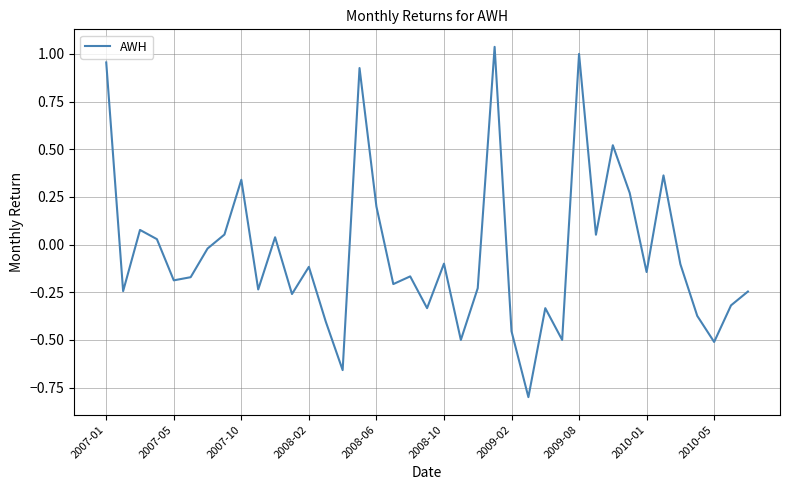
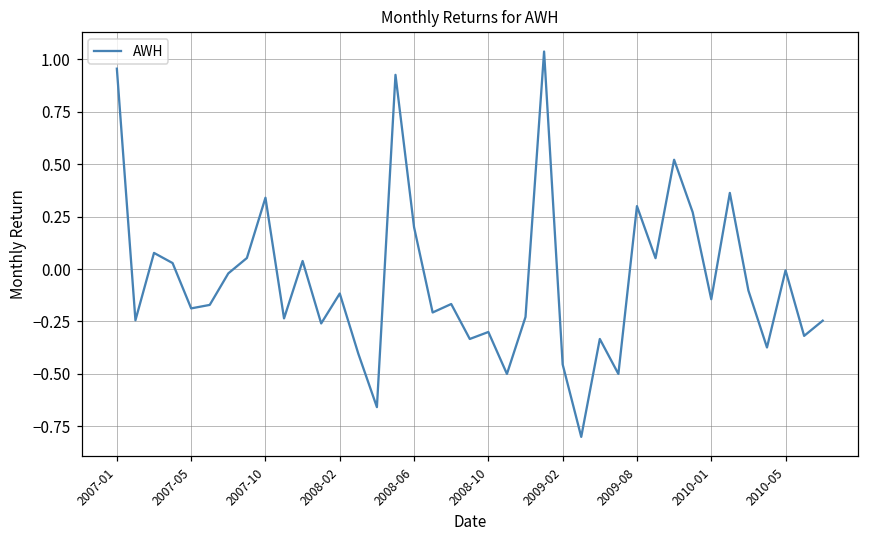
  {
    "2007-01": 0.96,
    "2007-05": -0.19,
    "2007-10": 0.34,
    "2008-02": -0.12,
    "2008-06": 0.20,
-   "2008-10": -0.1,
+   "2008-10": -0.3,
    "2009-02": -0.45,
-   "2009-08": 1.0,
+   "2009-08": 0.3,
    "2010-01": -0.14,
-   "2010-05": -0.51
+   "2010-05": -0.01
  }
